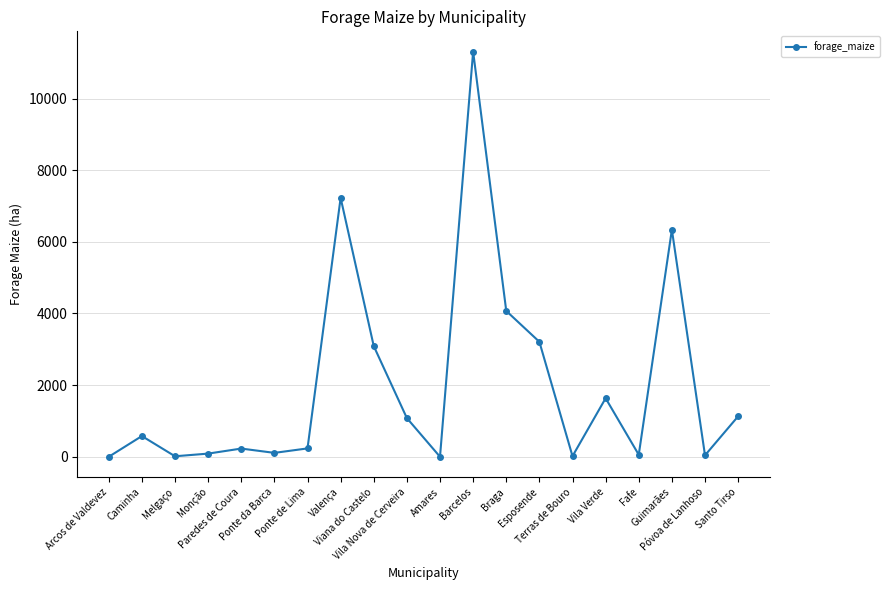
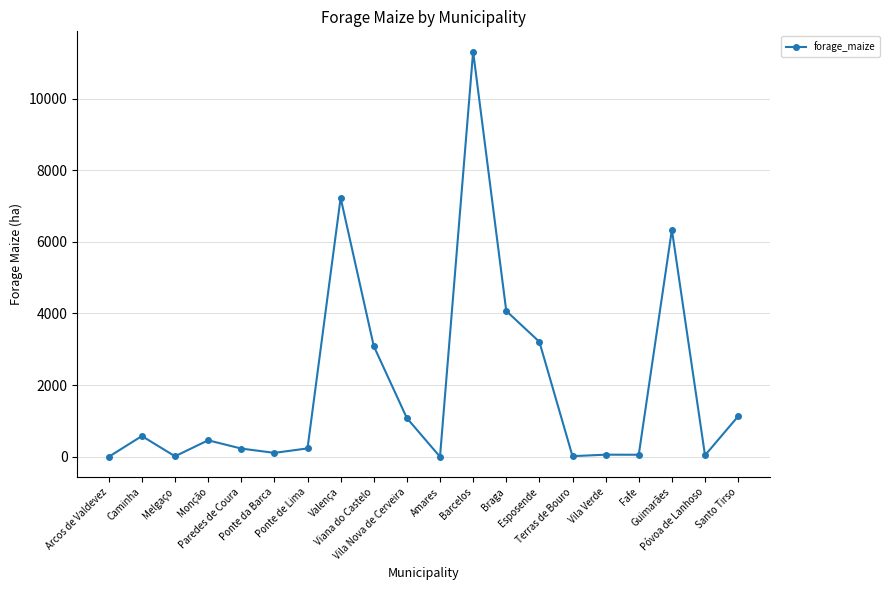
  {
    "Arcos de Valdevez": 0,
    "Caminha": 600,
    "Melgaço": 0,
-   "Monção": 100,
+   "Monção": 500,
    "Paredes de Coura": 200,
    "Ponte da Barca": 100,
    "Ponte de Lima": 200,
    "Valença": 7200,
    "Viana do Castelo": 3100,
    "Vila Nova de Cerveira": 1100,
    "Amares": 0,
    "Barcelos": 11300,
    "Braga": 4100,
    "Esposende": 3200,
    "Terras de Bouro": 0,
-   "Vila Verde": 1600,
+   "Vila Verde": 100,
    "Fafe": 100,
    "Guimarães": 6300,
    "Póvoa de Lanhoso": 0,
    "Santo Tirso": 1100
  }
